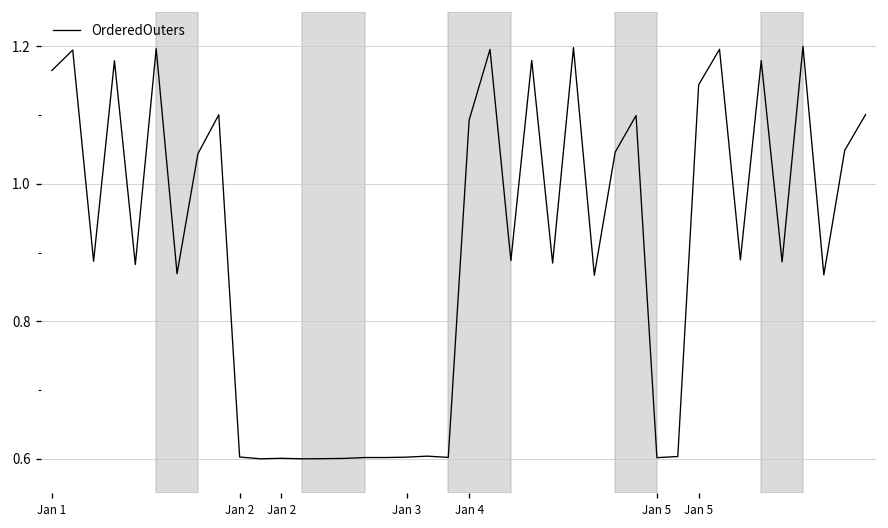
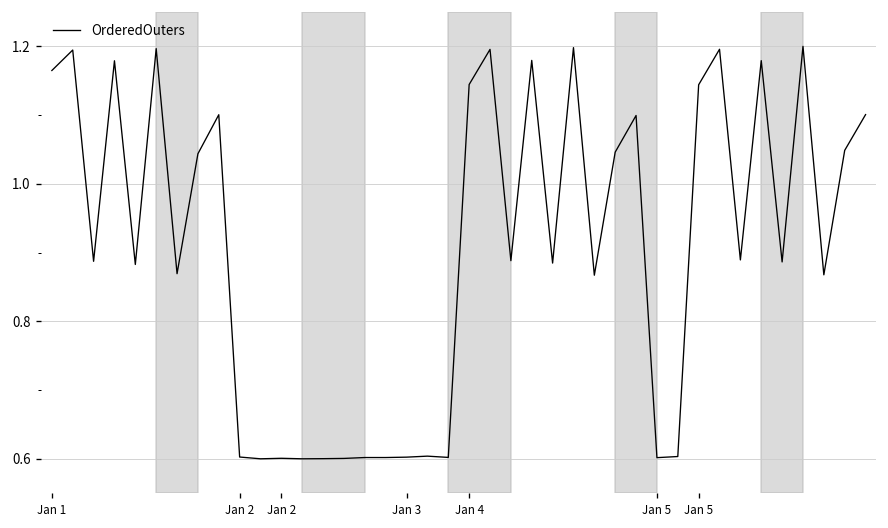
  {
    "Jan 1": 1.16,
    "Jan 3": 0.60,
-   "Jan 4": 1.09
+   "Jan 4": 1.14
  }
